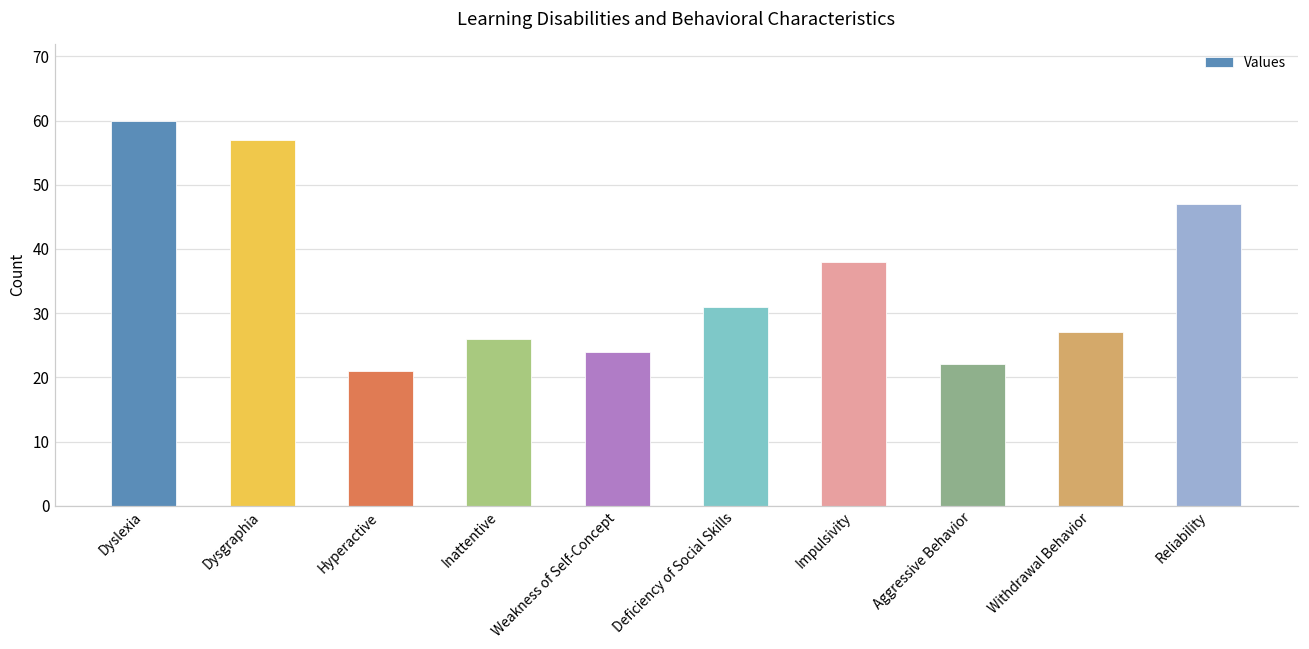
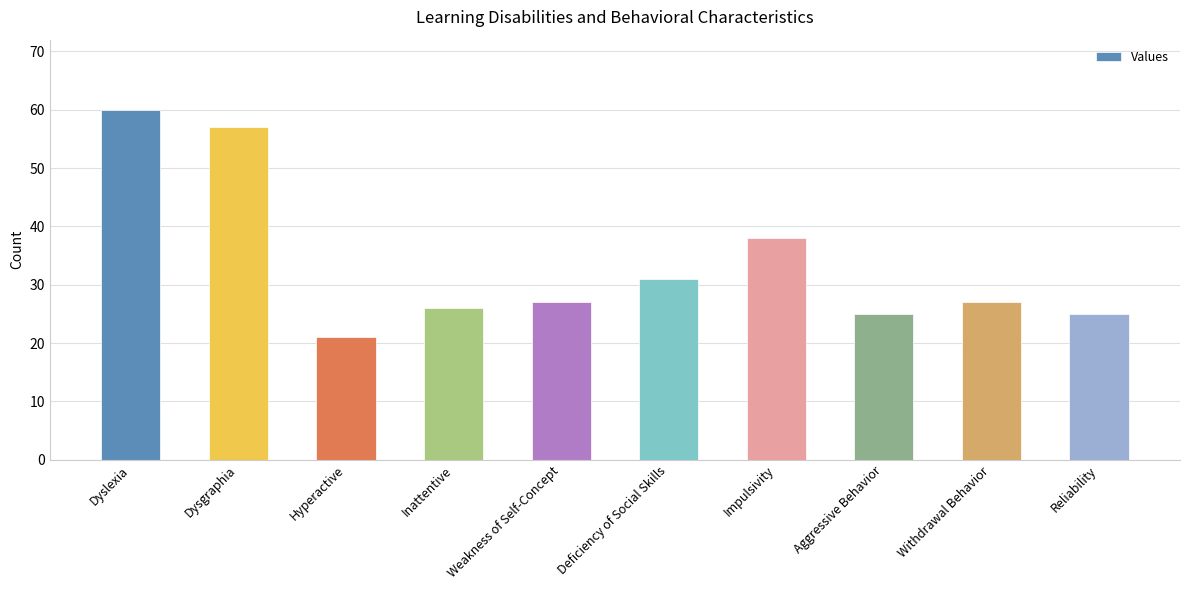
  {
    "Dyslexia": 60,
    "Dysgraphia": 57,
    "Hyperactive": 21,
    "Inattentive": 26,
-   "Weakness of Self-Concept": 24,
+   "Weakness of Self-Concept": 27,
    "Deficiency of Social Skills": 31,
    "Impulsivity": 38,
-   "Aggressive Behavior": 22,
+   "Aggressive Behavior": 25,
    "Withdrawal Behavior": 27,
-   "Reliability": 47
+   "Reliability": 25
  }
